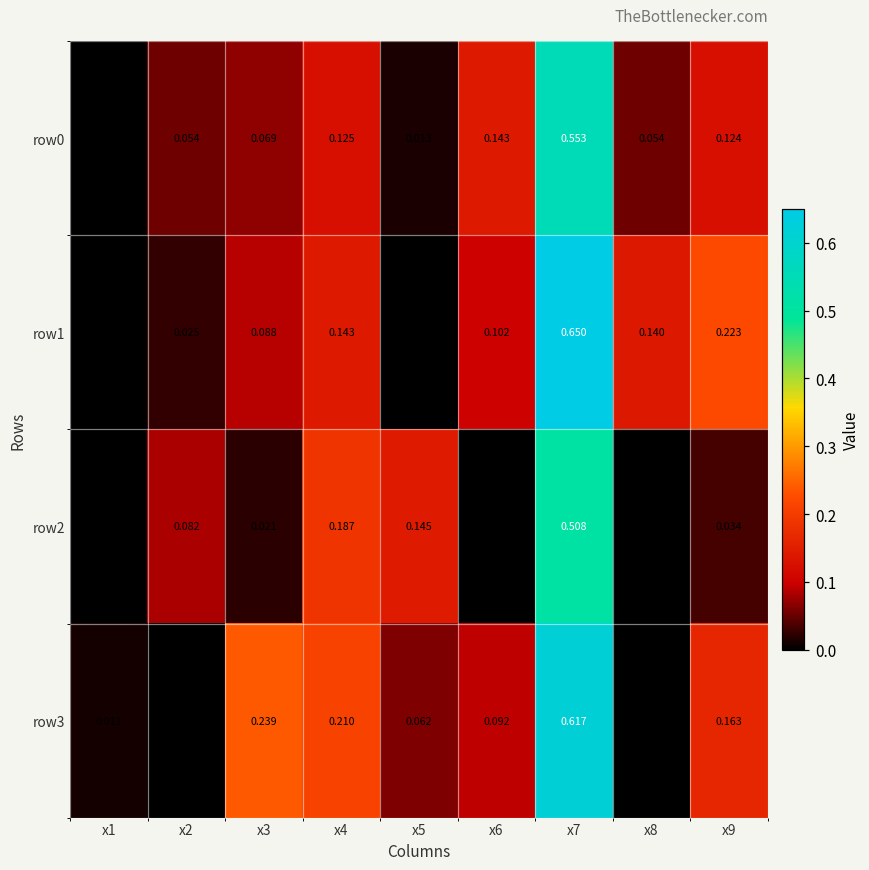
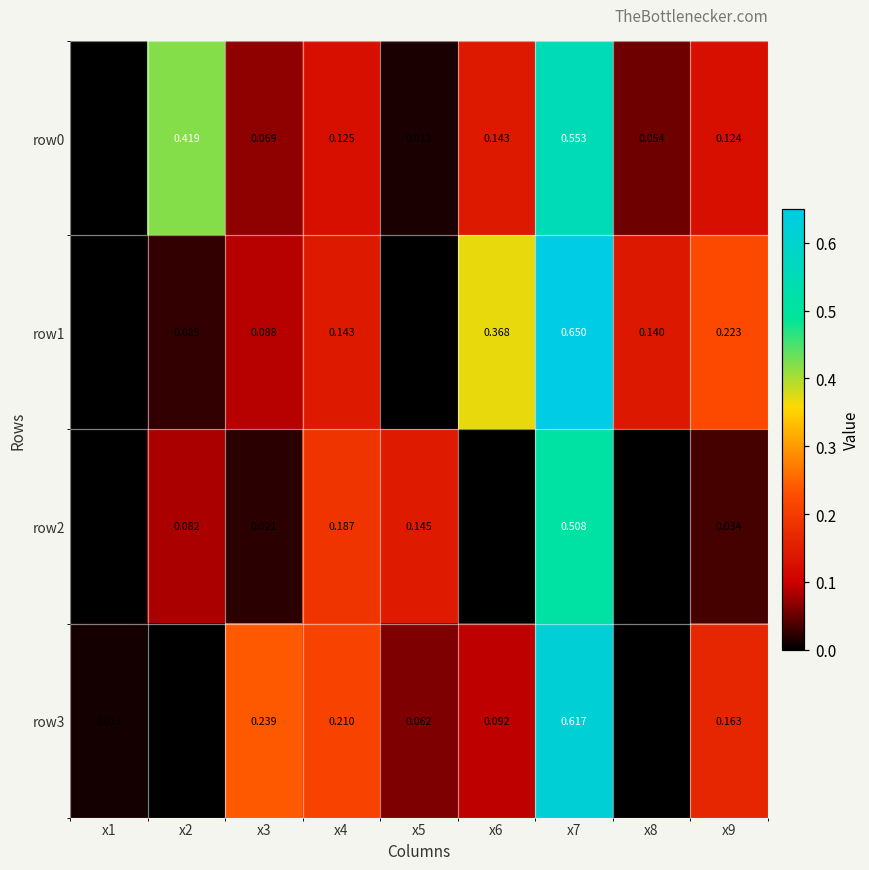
  {
    "row0": {
-     "x2": 0.054,
+     "x2": 0.419,
      "x3": 0.069,
      "x4": 0.125,
      "x6": 0.143,
      "x7": 0.553,
      "x8": 0.054,
      "x9": 0.124
    },
    "row1": {
      "x2": 0.025,
      "x3": 0.088,
      "x4": 0.143,
-     "x6": 0.102,
+     "x6": 0.368,
      "x7": 0.650,
      "x8": 0.140,
      "x9": 0.223
    },
    "row2": {
      "x2": 0.082,
      "x4": 0.187,
      "x5": 0.145,
      "x7": 0.508,
      "x9": 0.034
    },
    "row3": {
      "x3": 0.239,
      "x4": 0.210,
      "x5": 0.062,
      "x6": 0.092,
      "x7": 0.617,
      "x9": 0.163
    }
  }
